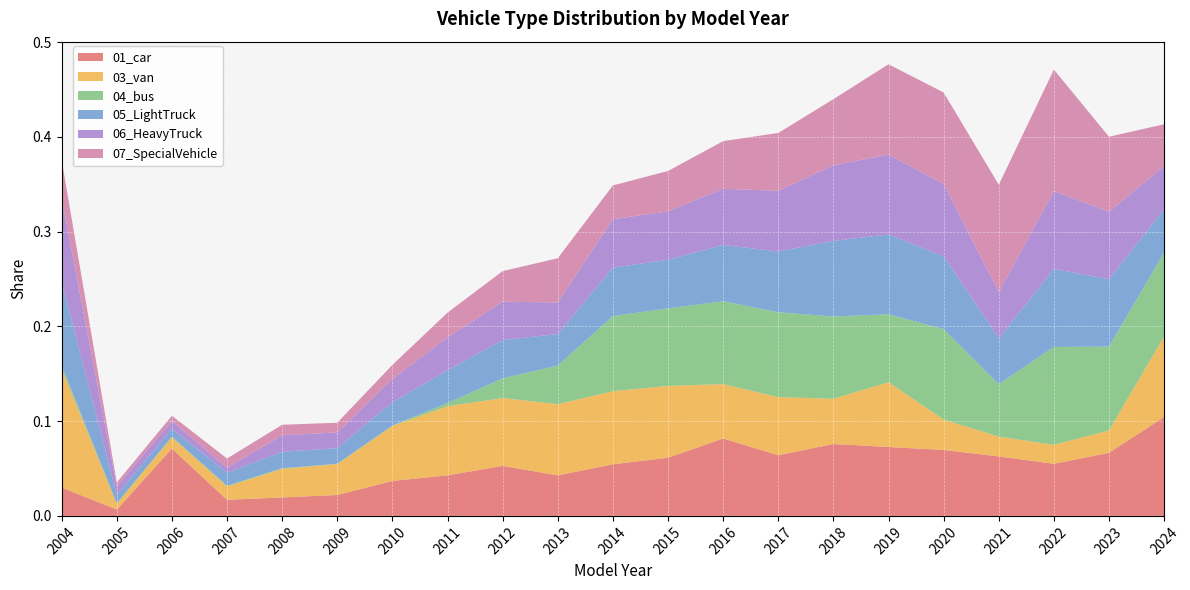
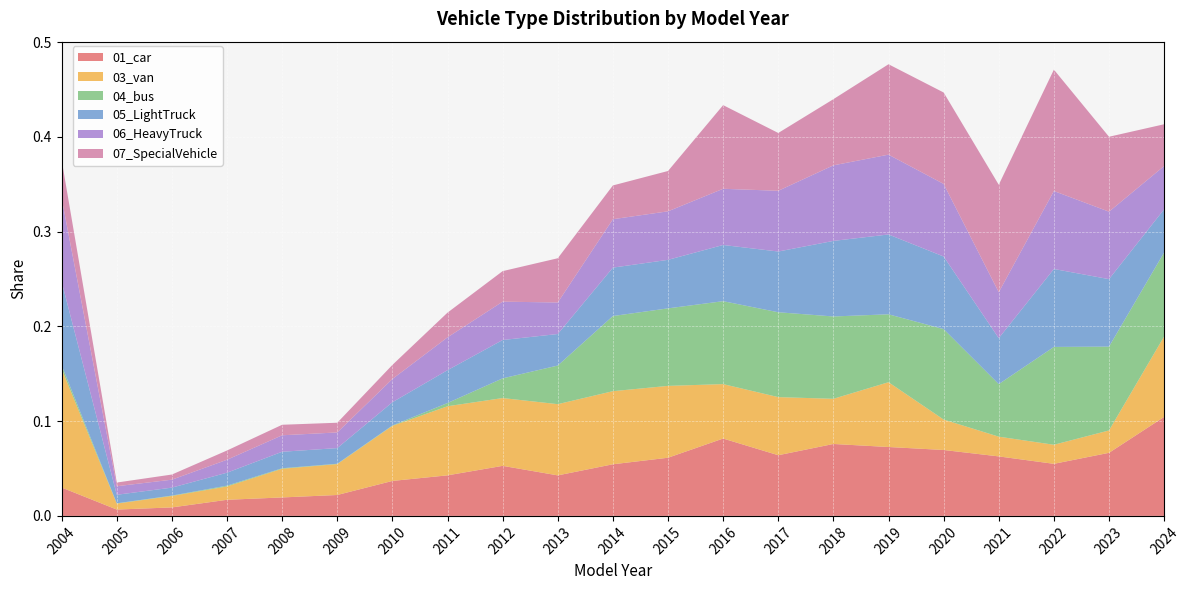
  {
    "01_car": {
      "2004": 0.03,
      "2005": 0.01,
-     "2006": 0.07,
+     "2006": 0.01,
      "2007": 0.02,
      "2008": 0.02,
      "2009": 0.02,
      "2010": 0.04,
      "2011": 0.04,
      "2012": 0.05,
      "2013": 0.04,
      "2014": 0.05,
      "2015": 0.06,
      "2016": 0.08,
      "2017": 0.06,
      "2018": 0.08,
      "2019": 0.07,
      "2020": 0.07,
      "2021": 0.06,
      "2022": 0.05,
      "2023": 0.07,
      "2024": 0.10
    },
    "03_van": {
      "2004": 0.13,
      "2011": 0.07,
      "2012": 0.07,
      "2013": 0.08,
      "2014": 0.08,
      "2015": 0.08,
      "2016": 0.06,
      "2017": 0.06,
      "2018": 0.05,
      "2019": 0.07,
      "2020": 0.03,
      "2021": 0.02,
      "2022": 0.02,
      "2023": 0.02,
      "2024": 0.08
    },
    "04_bus": {
      "2004": 0.00,
      "2011": 0.00,
      "2012": 0.02,
      "2013": 0.04,
      "2014": 0.08,
      "2015": 0.08,
      "2016": 0.09,
      "2017": 0.09,
      "2018": 0.09,
      "2019": 0.07,
      "2020": 0.10,
      "2021": 0.06,
      "2022": 0.10,
      "2023": 0.09,
      "2024": 0.09
    },
    "05_LightTruck": {
      "2004": 0.09,
      "2005": 0.01,
      "2006": 0.01,
      "2007": 0.01,
      "2008": 0.02,
      "2009": 0.02,
      "2010": 0.02,
      "2011": 0.03,
      "2012": 0.04,
      "2013": 0.03,
      "2014": 0.05,
      "2015": 0.05,
      "2016": 0.06,
      "2017": 0.06,
      "2018": 0.08,
      "2019": 0.08,
      "2020": 0.08,
      "2021": 0.05,
      "2022": 0.08,
      "2023": 0.07,
      "2024": 0.05
    },
    "06_HeavyTruck": {
      "2004": 0.09,
      "2005": 0.01,
      "2006": 0.01,
-     "2007": 0.005,
+     "2007": 0.014,
      "2008": 0.02,
      "2009": 0.02,
      "2010": 0.02,
      "2011": 0.03,
      "2012": 0.04,
      "2013": 0.03,
      "2014": 0.05,
      "2015": 0.05,
      "2016": 0.06,
      "2017": 0.06,
      "2018": 0.08,
      "2019": 0.08,
      "2020": 0.08,
      "2021": 0.05,
      "2022": 0.08,
      "2023": 0.07,
      "2024": 0.05
    },
    "07_SpecialVehicle": {
      "2004": 0.04,
      "2005": 0.00,
      "2006": 0.01,
      "2007": 0.01,
      "2008": 0.01,
      "2009": 0.01,
      "2010": 0.01,
      "2011": 0.03,
      "2012": 0.03,
      "2013": 0.05,
      "2014": 0.04,
      "2015": 0.04,
-     "2016": 0.05,
+     "2016": 0.09,
      "2017": 0.06,
      "2018": 0.07,
      "2019": 0.10,
      "2020": 0.10,
      "2021": 0.11,
      "2022": 0.13,
      "2023": 0.08,
      "2024": 0.04
    }
  }
